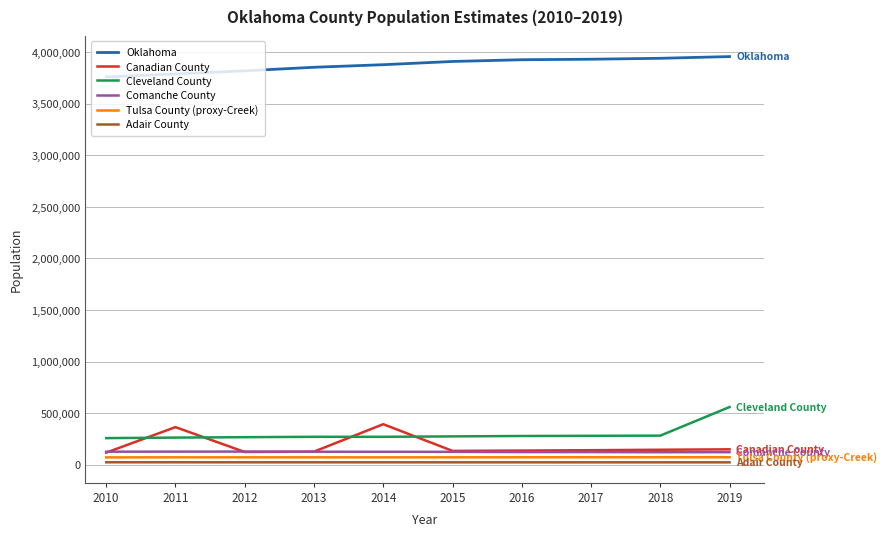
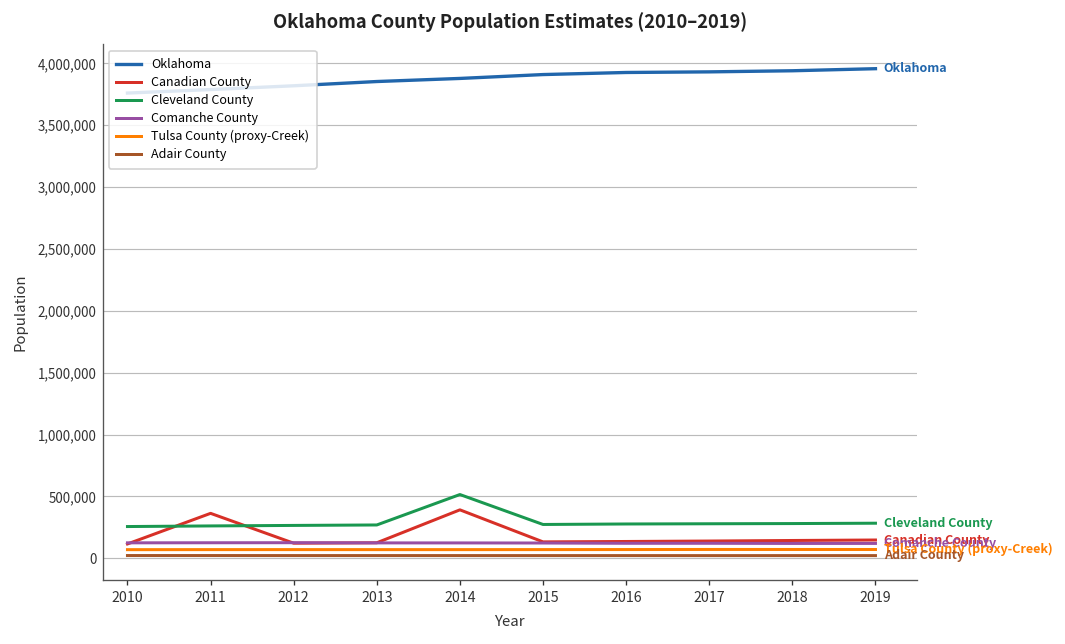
  {
    "Oklahoma": {
      "2013": "3,850,000",
      "2014": "3,880,000",
      "2015": "3,910,000",
      "2016": "3,930,000",
      "2017": "3,930,000",
      "2018": "3,940,000",
      "2019": "3,960,000"
    },
    "Canadian County": {
      "2011": "360,000",
      "2014": "390,000",
      "2019": "150,000"
    },
    "Cleveland County": {
      "2010": "260,000",
      "2011": "260,000",
      "2012": "270,000",
      "2013": "270,000",
-     "2014": "270,000",
+     "2014": "520,000",
      "2015": "270,000",
      "2016": "280,000",
      "2017": "280,000",
      "2018": "280,000",
-     "2019": "560,000"
+     "2019": "280,000"
    },
    "Comanche County": {
      "2011": "130,000",
      "2014": "120,000",
      "2019": "120,000"
    },
    "Tulsa County (proxy-Creek)": {
      "2010": "70,000",
      "2011": "70,000",
      "2012": "70,000",
      "2013": "70,000",
      "2014": "70,000",
      "2015": "70,000",
      "2016": "70,000",
      "2017": "70,000",
      "2018": "70,000",
      "2019": "70,000"
    },
    "Adair County": {
      "2010": "20,000",
      "2011": "20,000",
      "2012": "20,000",
      "2013": "20,000",
      "2014": "20,000",
      "2015": "20,000",
      "2016": "20,000",
      "2017": "20,000",
      "2018": "20,000",
      "2019": "20,000"
    }
  }
